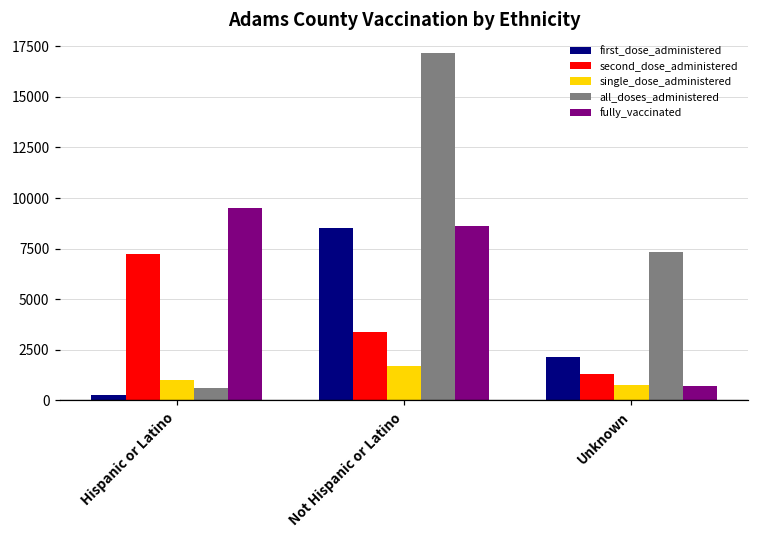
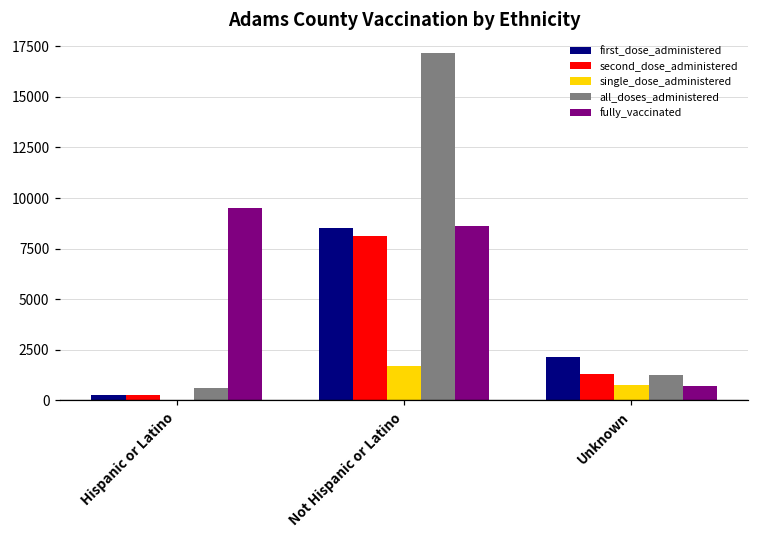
  {
    "first_dose_administered": {
      "Hispanic or Latino": 300,
      "Not Hispanic or Latino": 8500,
      "Unknown": 2100
    },
    "second_dose_administered": {
-     "Hispanic or Latino": 7200,
-     "Not Hispanic or Latino": 3400,
+     "Hispanic or Latino": 300,
+     "Not Hispanic or Latino": 8100,
      "Unknown": 1300
    },
    "single_dose_administered": {
-     "Hispanic or Latino": 1000,
+     "Hispanic or Latino": 0,
      "Not Hispanic or Latino": 1700,
      "Unknown": 800
    },
    "all_doses_administered": {
      "Hispanic or Latino": 600,
      "Not Hispanic or Latino": 17200,
-     "Unknown": 7300
+     "Unknown": 1300
    },
    "fully_vaccinated": {
      "Hispanic or Latino": 9500,
      "Not Hispanic or Latino": 8600,
      "Unknown": 700
    }
  }
